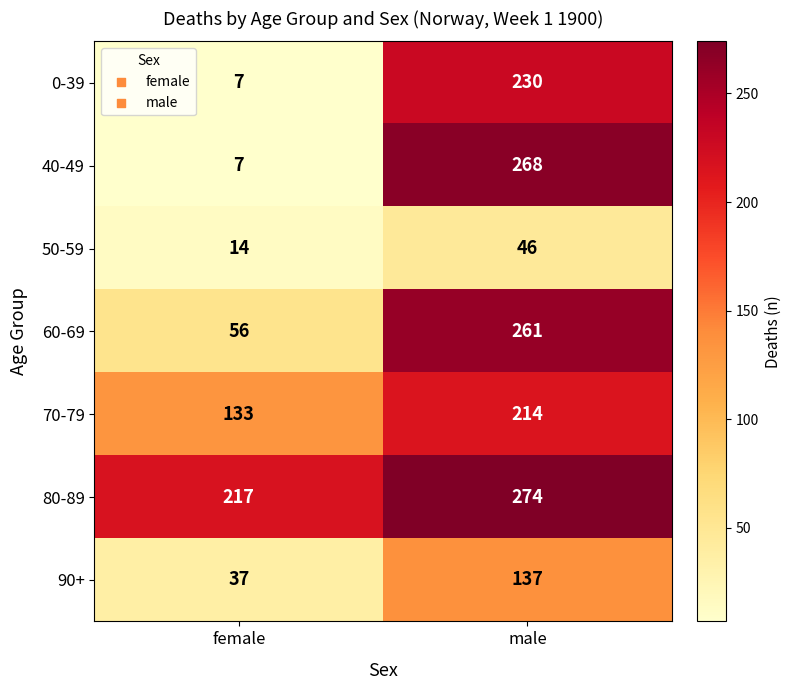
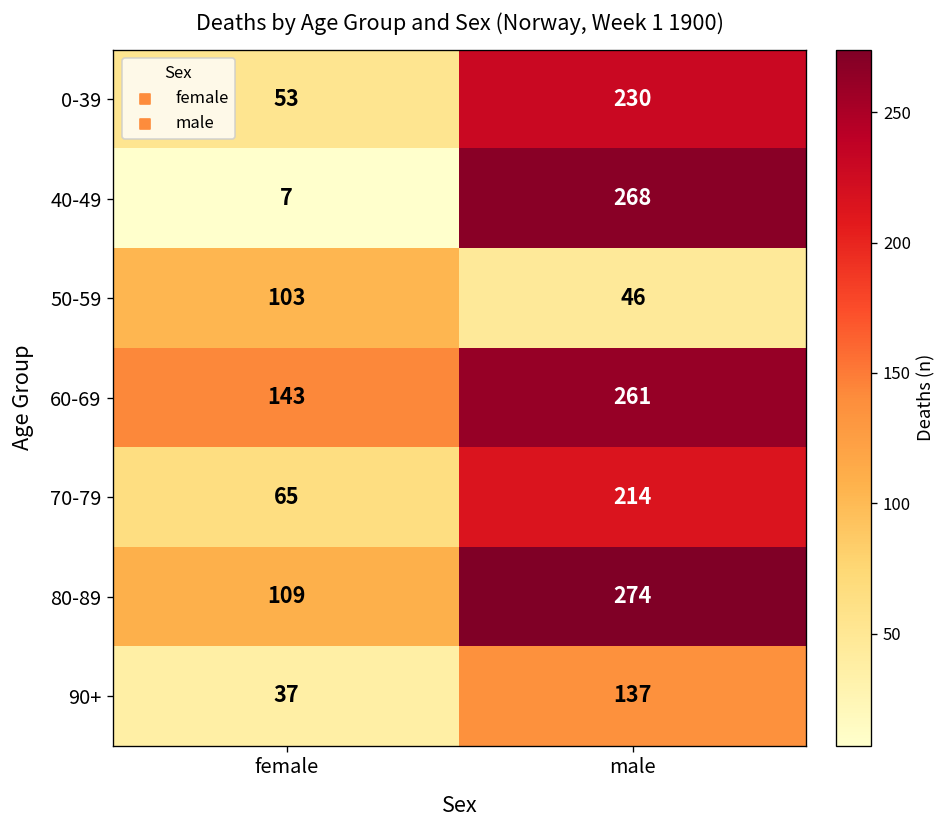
  {
    "0-39": {
-     "female": 7,
+     "female": 53,
      "male": 230
    },
    "40-49": {
      "female": 7,
      "male": 268
    },
    "50-59": {
-     "female": 14,
+     "female": 103,
      "male": 46
    },
    "60-69": {
-     "female": 56,
+     "female": 143,
      "male": 261
    },
    "70-79": {
-     "female": 133,
+     "female": 65,
      "male": 214
    },
    "80-89": {
-     "female": 217,
+     "female": 109,
      "male": 274
    },
    "90+": {
      "female": 37,
      "male": 137
    }
  }
